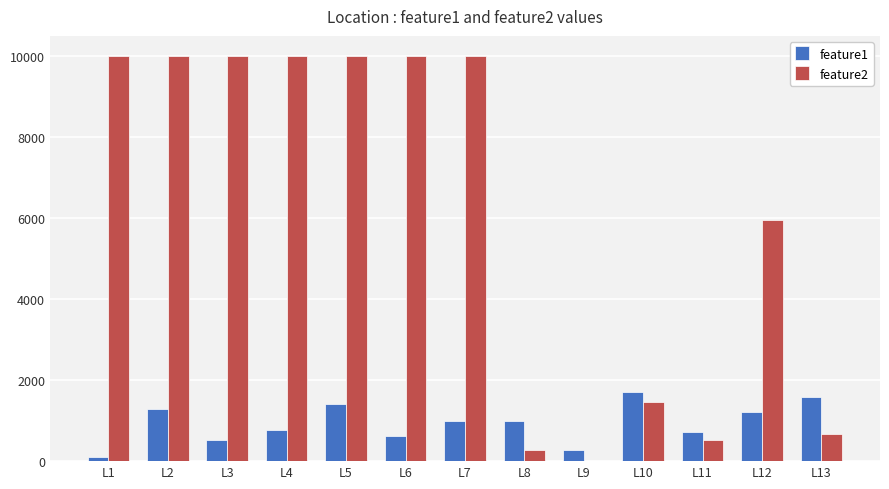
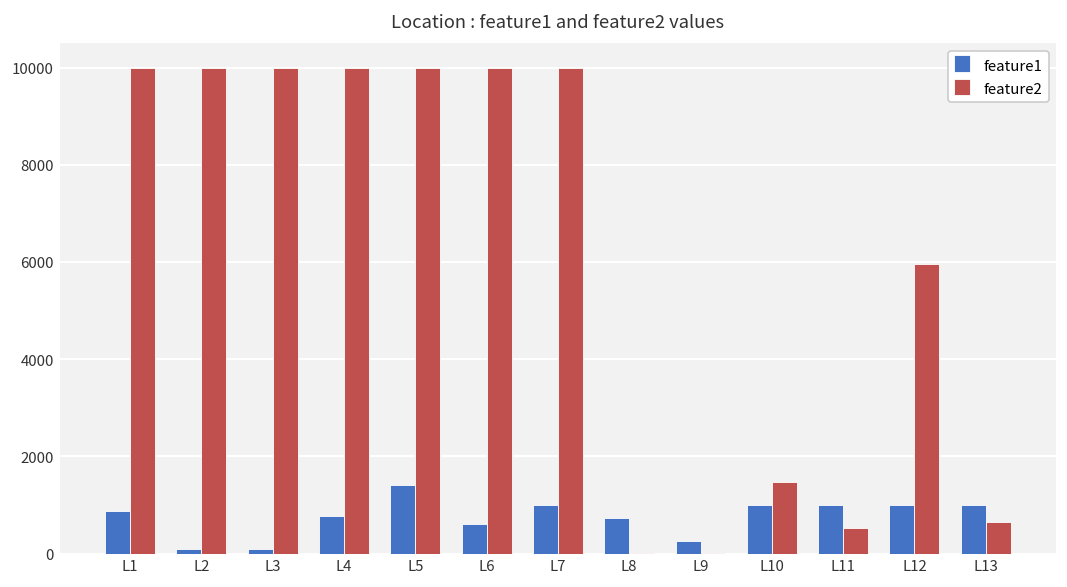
  {
    "feature1": {
-     "L1": 100,
-     "L2": 1300,
-     "L3": 500,
+     "L1": 900,
+     "L2": 100,
+     "L3": 100,
      "L4": 800,
      "L5": 1400,
      "L6": 600,
      "L7": 1000,
-     "L8": 1000,
+     "L8": 700,
      "L9": 300,
-     "L10": 1700,
-     "L11": 700,
-     "L12": 1200,
-     "L13": 1600
+     "L10": 1000,
+     "L11": 1000,
+     "L12": 1000,
+     "L13": 1000
    },
    "feature2": {
      "L1": 10000,
      "L2": 10000,
      "L3": 10000,
      "L4": 10000,
      "L5": 10000,
      "L6": 10000,
      "L7": 10000,
-     "L8": 300,
+     "L8": 0,
      "L10": 1500,
      "L11": 500,
      "L12": 6000,
      "L13": 700
    }
  }
